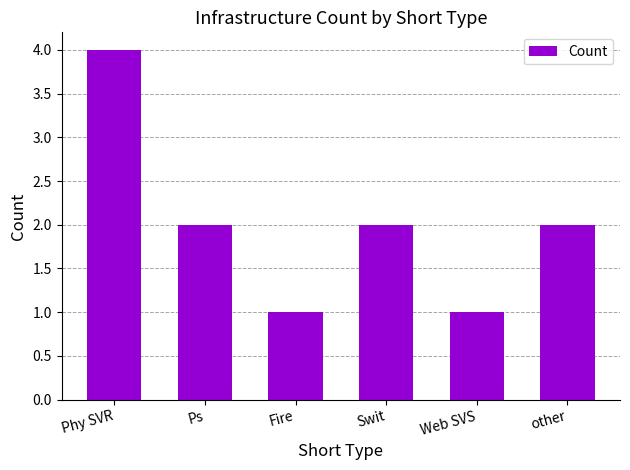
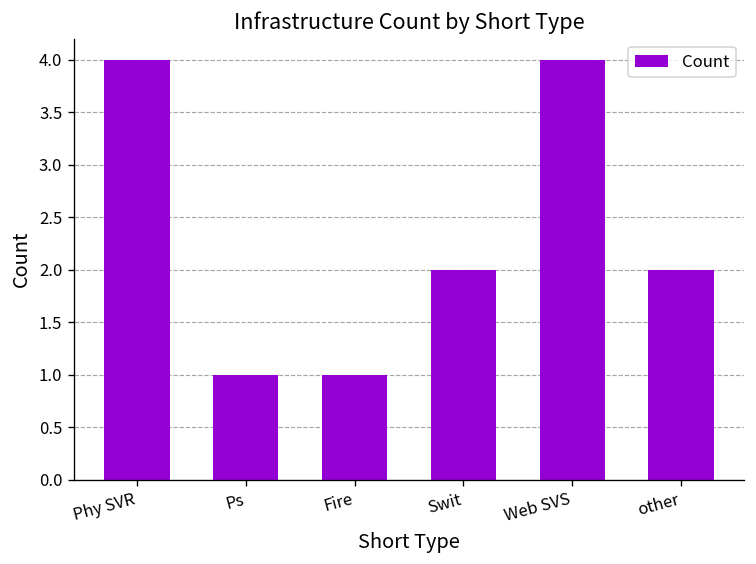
  {
    "Phy SVR": 4,
-   "Ps": 2,
+   "Ps": 1,
    "Fire": 1,
    "Swit": 2,
-   "Web SVS": 1,
+   "Web SVS": 4,
    "other": 2
  }
